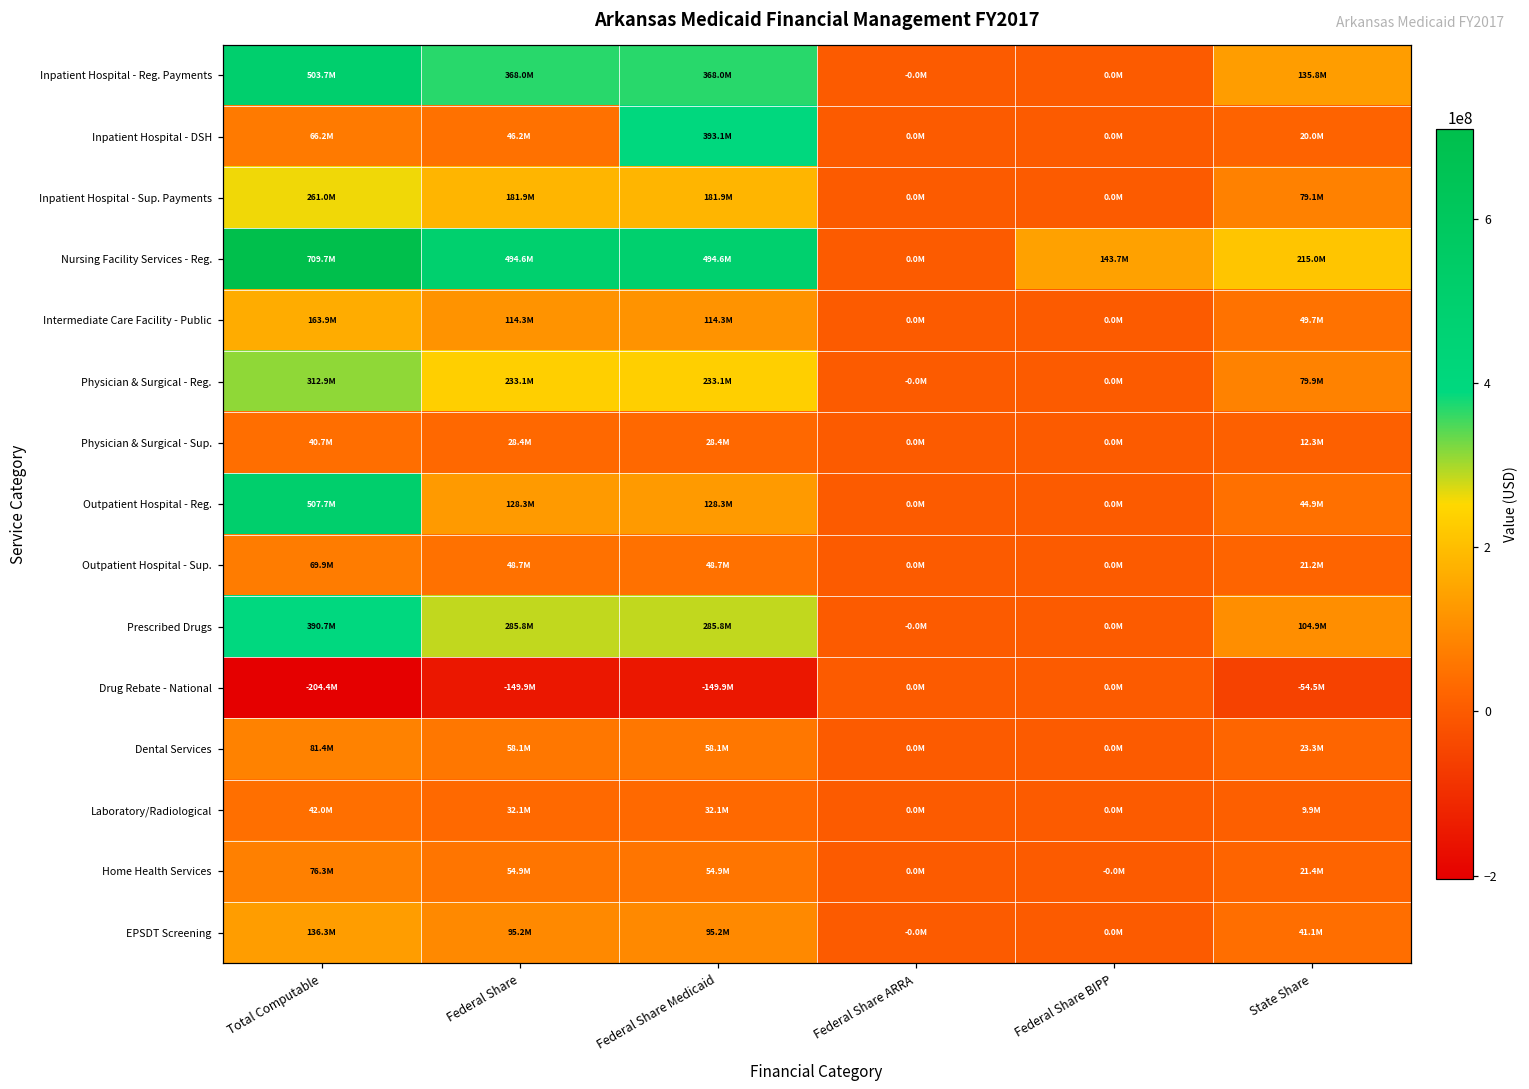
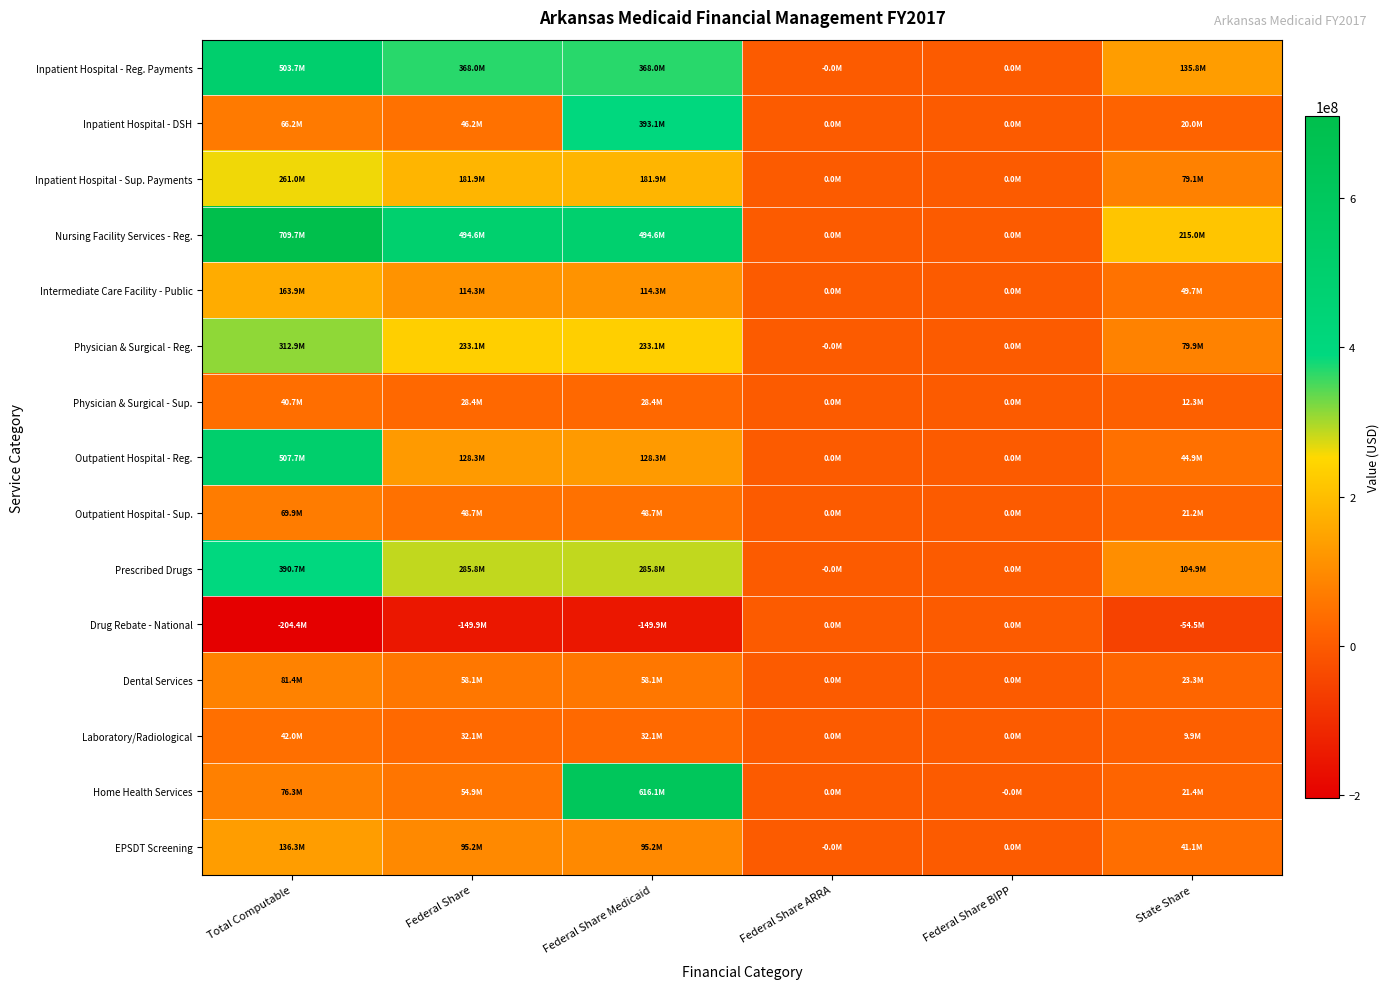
  {
    "Inpatient Hospital - Reg. Payments": {
      "Total Computable": "503.7M",
      "Federal Share": "368.0M",
      "Federal Share Medicaid": "368.0M",
      "Federal Share ARRA": "-0.0M",
      "Federal Share BIPP": "0.0M",
      "State Share": "135.8M"
    },
    "Inpatient Hospital - DSH": {
      "Total Computable": "66.2M",
      "Federal Share": "46.2M",
      "Federal Share Medicaid": "393.1M",
      "Federal Share ARRA": "0.0M",
      "Federal Share BIPP": "0.0M",
      "State Share": "20.0M"
    },
    "Inpatient Hospital - Sup. Payments": {
      "Total Computable": "261.0M",
      "Federal Share": "181.9M",
      "Federal Share Medicaid": "181.9M",
      "Federal Share ARRA": "0.0M",
      "Federal Share BIPP": "0.0M",
      "State Share": "79.1M"
    },
    "Nursing Facility Services - Reg.": {
      "Total Computable": "709.7M",
      "Federal Share": "494.6M",
      "Federal Share Medicaid": "494.6M",
      "Federal Share ARRA": "0.0M",
-     "Federal Share BIPP": "143.7M",
+     "Federal Share BIPP": "0.0M",
      "State Share": "215.0M"
    },
    "Intermediate Care Facility - Public": {
      "Total Computable": "163.9M",
      "Federal Share": "114.3M",
      "Federal Share Medicaid": "114.3M",
      "Federal Share ARRA": "0.0M",
      "Federal Share BIPP": "0.0M",
      "State Share": "49.7M"
    },
    "Physician & Surgical - Reg.": {
      "Total Computable": "312.9M",
      "Federal Share": "233.1M",
      "Federal Share Medicaid": "233.1M",
      "Federal Share ARRA": "-0.0M",
      "Federal Share BIPP": "0.0M",
      "State Share": "79.9M"
    },
    "Physician & Surgical - Sup.": {
      "Total Computable": "40.7M",
      "Federal Share": "28.4M",
      "Federal Share Medicaid": "28.4M",
      "Federal Share ARRA": "0.0M",
      "Federal Share BIPP": "0.0M",
      "State Share": "12.3M"
    },
    "Outpatient Hospital - Reg.": {
      "Total Computable": "507.7M",
      "Federal Share": "128.3M",
      "Federal Share Medicaid": "128.3M",
      "Federal Share ARRA": "0.0M",
      "Federal Share BIPP": "0.0M",
      "State Share": "44.9M"
    },
    "Outpatient Hospital - Sup.": {
      "Total Computable": "69.9M",
      "Federal Share": "48.7M",
      "Federal Share Medicaid": "48.7M",
      "Federal Share ARRA": "0.0M",
      "Federal Share BIPP": "0.0M",
      "State Share": "21.2M"
    },
    "Prescribed Drugs": {
      "Total Computable": "390.7M",
      "Federal Share": "285.8M",
      "Federal Share Medicaid": "285.8M",
      "Federal Share ARRA": "-0.0M",
      "Federal Share BIPP": "0.0M",
      "State Share": "104.9M"
    },
    "Drug Rebate - National": {
      "Total Computable": "-204.4M",
      "Federal Share": "-149.9M",
      "Federal Share Medicaid": "-149.9M",
      "Federal Share ARRA": "0.0M",
      "Federal Share BIPP": "0.0M",
      "State Share": "-54.5M"
    },
    "Dental Services": {
      "Total Computable": "81.4M",
      "Federal Share": "58.1M",
      "Federal Share Medicaid": "58.1M",
      "Federal Share ARRA": "0.0M",
      "Federal Share BIPP": "0.0M",
      "State Share": "23.3M"
    },
    "Laboratory/Radiological": {
      "Total Computable": "42.0M",
      "Federal Share": "32.1M",
      "Federal Share Medicaid": "32.1M",
      "Federal Share ARRA": "0.0M",
      "Federal Share BIPP": "0.0M",
      "State Share": "9.9M"
    },
    "Home Health Services": {
      "Total Computable": "76.3M",
      "Federal Share": "54.9M",
-     "Federal Share Medicaid": "54.9M",
+     "Federal Share Medicaid": "616.1M",
      "Federal Share ARRA": "0.0M",
      "Federal Share BIPP": "-0.0M",
      "State Share": "21.4M"
    },
    "EPSDT Screening": {
      "Total Computable": "136.3M",
      "Federal Share": "95.2M",
      "Federal Share Medicaid": "95.2M",
      "Federal Share ARRA": "-0.0M",
      "Federal Share BIPP": "0.0M",
      "State Share": "41.1M"
    }
  }
